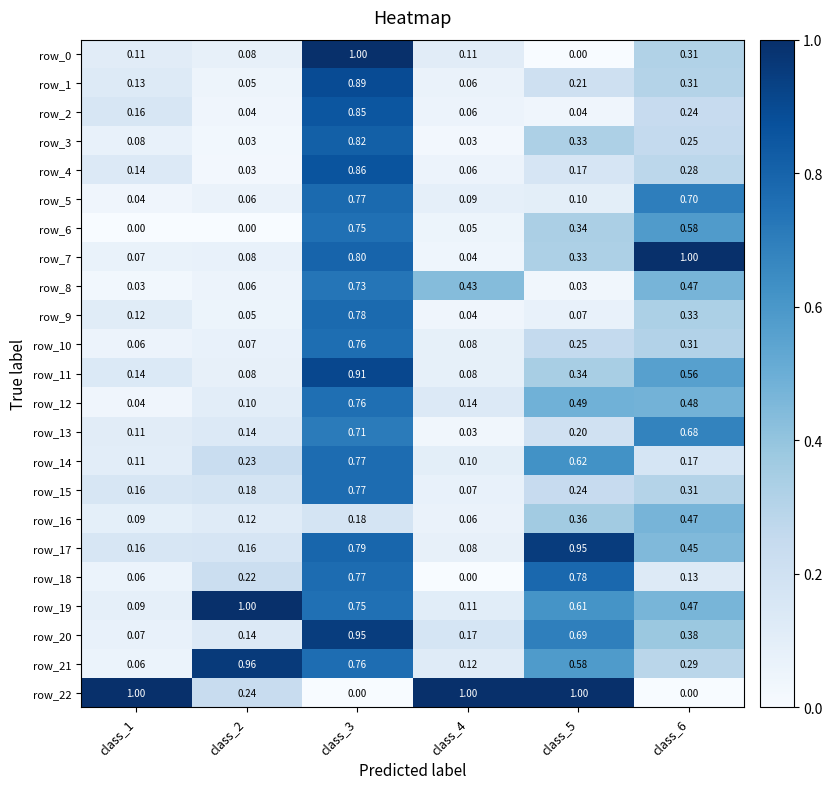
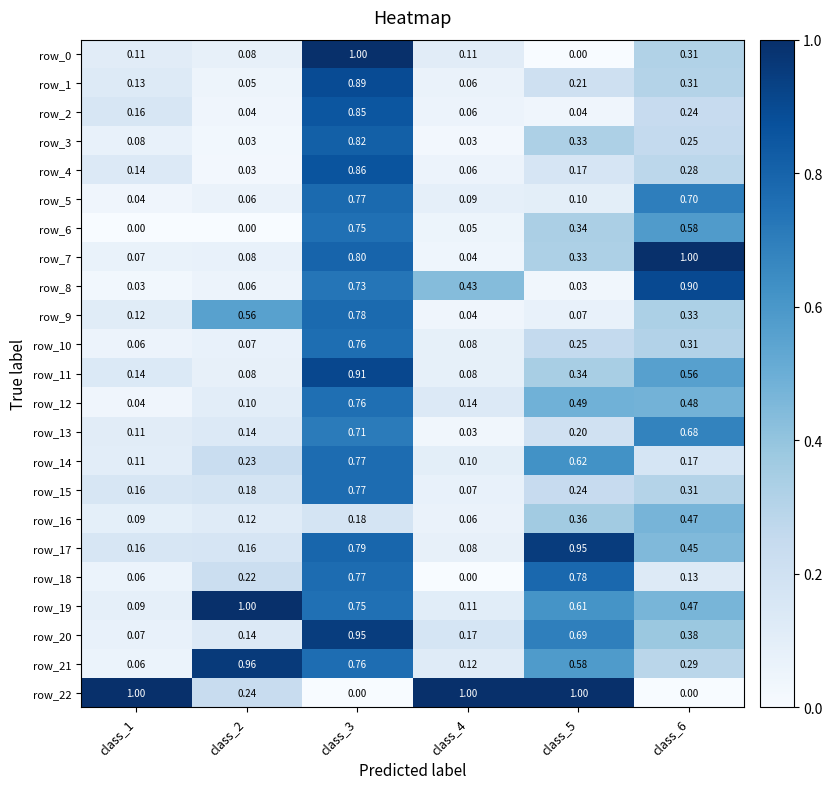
  {
    "row_0": {
      "class_1": 0.11,
      "class_2": 0.08,
      "class_3": 1.00,
      "class_4": 0.11,
      "class_5": 0.00,
      "class_6": 0.31
    },
    "row_1": {
      "class_1": 0.13,
      "class_2": 0.05,
      "class_3": 0.89,
      "class_4": 0.06,
      "class_5": 0.21,
      "class_6": 0.31
    },
    "row_2": {
      "class_1": 0.16,
      "class_2": 0.04,
      "class_3": 0.85,
      "class_4": 0.06,
      "class_5": 0.04,
      "class_6": 0.24
    },
    "row_3": {
      "class_1": 0.08,
      "class_2": 0.03,
      "class_3": 0.82,
      "class_4": 0.03,
      "class_5": 0.33,
      "class_6": 0.25
    },
    "row_4": {
      "class_1": 0.14,
      "class_2": 0.03,
      "class_3": 0.86,
      "class_4": 0.06,
      "class_5": 0.17,
      "class_6": 0.28
    },
    "row_5": {
      "class_1": 0.04,
      "class_2": 0.06,
      "class_3": 0.77,
      "class_4": 0.09,
      "class_5": 0.10,
      "class_6": 0.70
    },
    "row_6": {
      "class_1": 0.00,
      "class_2": 0.00,
      "class_3": 0.75,
      "class_4": 0.05,
      "class_5": 0.34,
      "class_6": 0.58
    },
    "row_7": {
      "class_1": 0.07,
      "class_2": 0.08,
      "class_3": 0.80,
      "class_4": 0.04,
      "class_5": 0.33,
      "class_6": 1.00
    },
    "row_8": {
      "class_1": 0.03,
      "class_2": 0.06,
      "class_3": 0.73,
      "class_4": 0.43,
      "class_5": 0.03,
-     "class_6": 0.47
+     "class_6": 0.90
    },
    "row_9": {
      "class_1": 0.12,
-     "class_2": 0.05,
+     "class_2": 0.56,
      "class_3": 0.78,
      "class_4": 0.04,
      "class_5": 0.07,
      "class_6": 0.33
    },
    "row_10": {
      "class_1": 0.06,
      "class_2": 0.07,
      "class_3": 0.76,
      "class_4": 0.08,
      "class_5": 0.25,
      "class_6": 0.31
    },
    "row_11": {
      "class_1": 0.14,
      "class_2": 0.08,
      "class_3": 0.91,
      "class_4": 0.08,
      "class_5": 0.34,
      "class_6": 0.56
    },
    "row_12": {
      "class_1": 0.04,
      "class_2": 0.10,
      "class_3": 0.76,
      "class_4": 0.14,
      "class_5": 0.49,
      "class_6": 0.48
    },
    "row_13": {
      "class_1": 0.11,
      "class_2": 0.14,
      "class_3": 0.71,
      "class_4": 0.03,
      "class_5": 0.20,
      "class_6": 0.68
    },
    "row_14": {
      "class_1": 0.11,
      "class_2": 0.23,
      "class_3": 0.77,
      "class_4": 0.10,
      "class_5": 0.62,
      "class_6": 0.17
    },
    "row_15": {
      "class_1": 0.16,
      "class_2": 0.18,
      "class_3": 0.77,
      "class_4": 0.07,
      "class_5": 0.24,
      "class_6": 0.31
    },
    "row_16": {
      "class_1": 0.09,
      "class_2": 0.12,
      "class_3": 0.18,
      "class_4": 0.06,
      "class_5": 0.36,
      "class_6": 0.47
    },
    "row_17": {
      "class_1": 0.16,
      "class_2": 0.16,
      "class_3": 0.79,
      "class_4": 0.08,
      "class_5": 0.95,
      "class_6": 0.45
    },
    "row_18": {
      "class_1": 0.06,
      "class_2": 0.22,
      "class_3": 0.77,
      "class_4": 0.00,
      "class_5": 0.78,
      "class_6": 0.13
    },
    "row_19": {
      "class_1": 0.09,
      "class_2": 1.00,
      "class_3": 0.75,
      "class_4": 0.11,
      "class_5": 0.61,
      "class_6": 0.47
    },
    "row_20": {
      "class_1": 0.07,
      "class_2": 0.14,
      "class_3": 0.95,
      "class_4": 0.17,
      "class_5": 0.69,
      "class_6": 0.38
    },
    "row_21": {
      "class_1": 0.06,
      "class_2": 0.96,
      "class_3": 0.76,
      "class_4": 0.12,
      "class_5": 0.58,
      "class_6": 0.29
    },
    "row_22": {
      "class_1": 1.00,
      "class_2": 0.24,
      "class_3": 0.00,
      "class_4": 1.00,
      "class_5": 1.00,
      "class_6": 0.00
    }
  }
